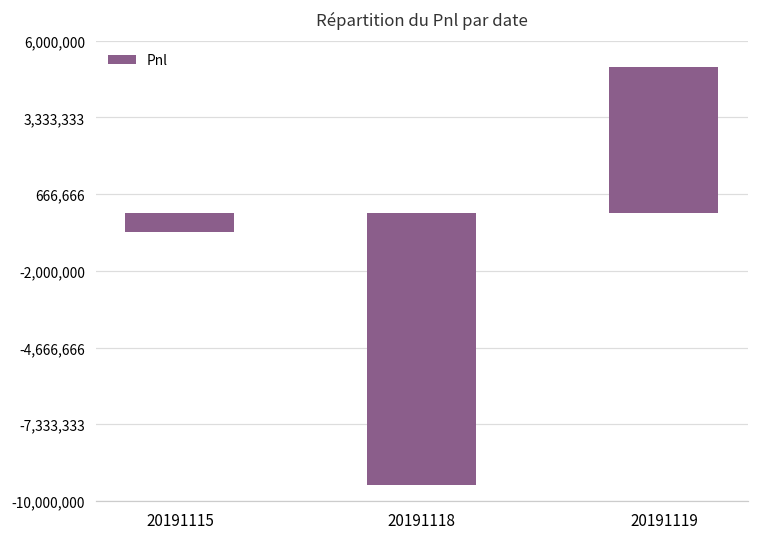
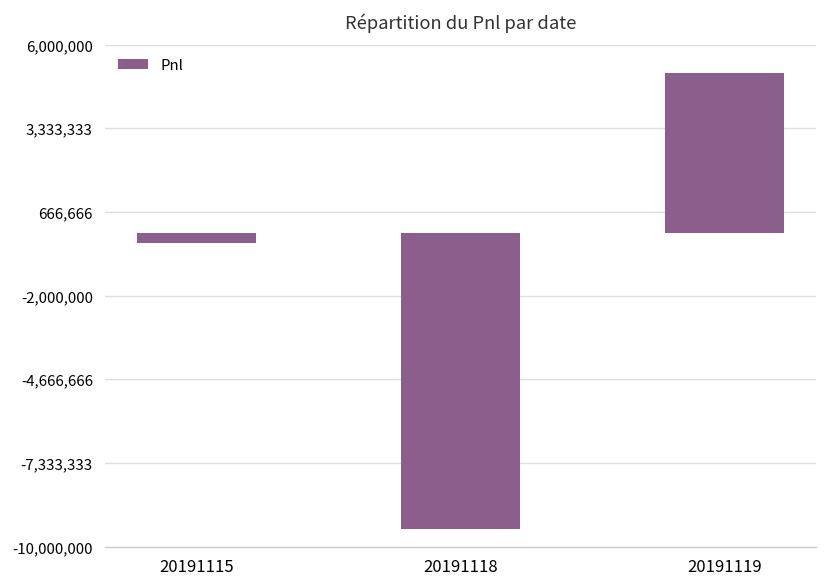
  {
-   "20191115": "-600,000",
+   "20191115": "-300,000",
    "20191118": "-9,400,000",
    "20191119": "5,100,000"
  }
